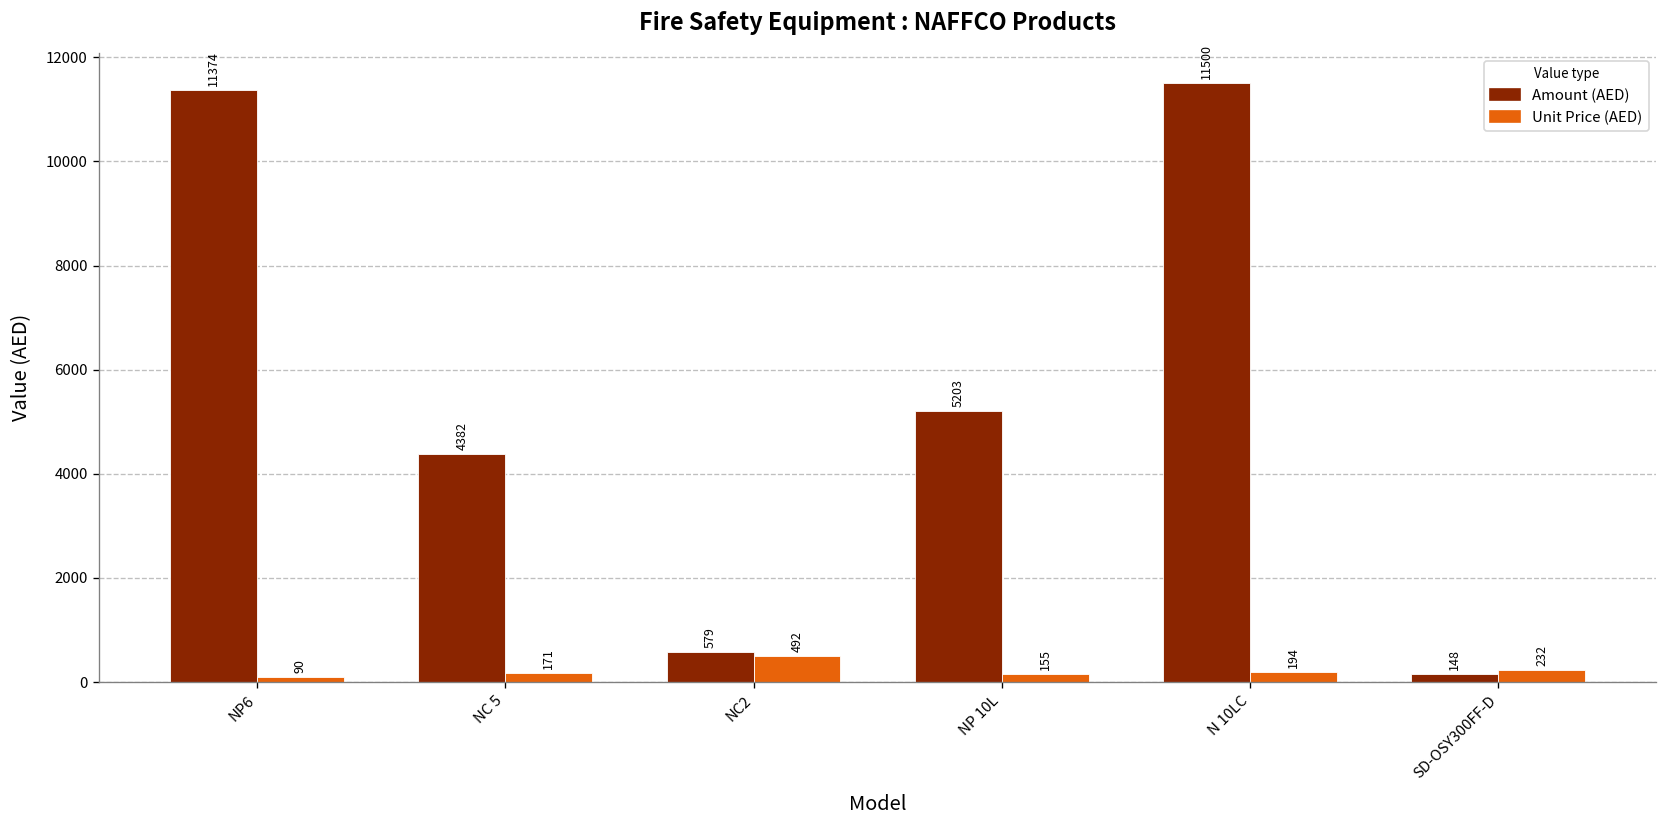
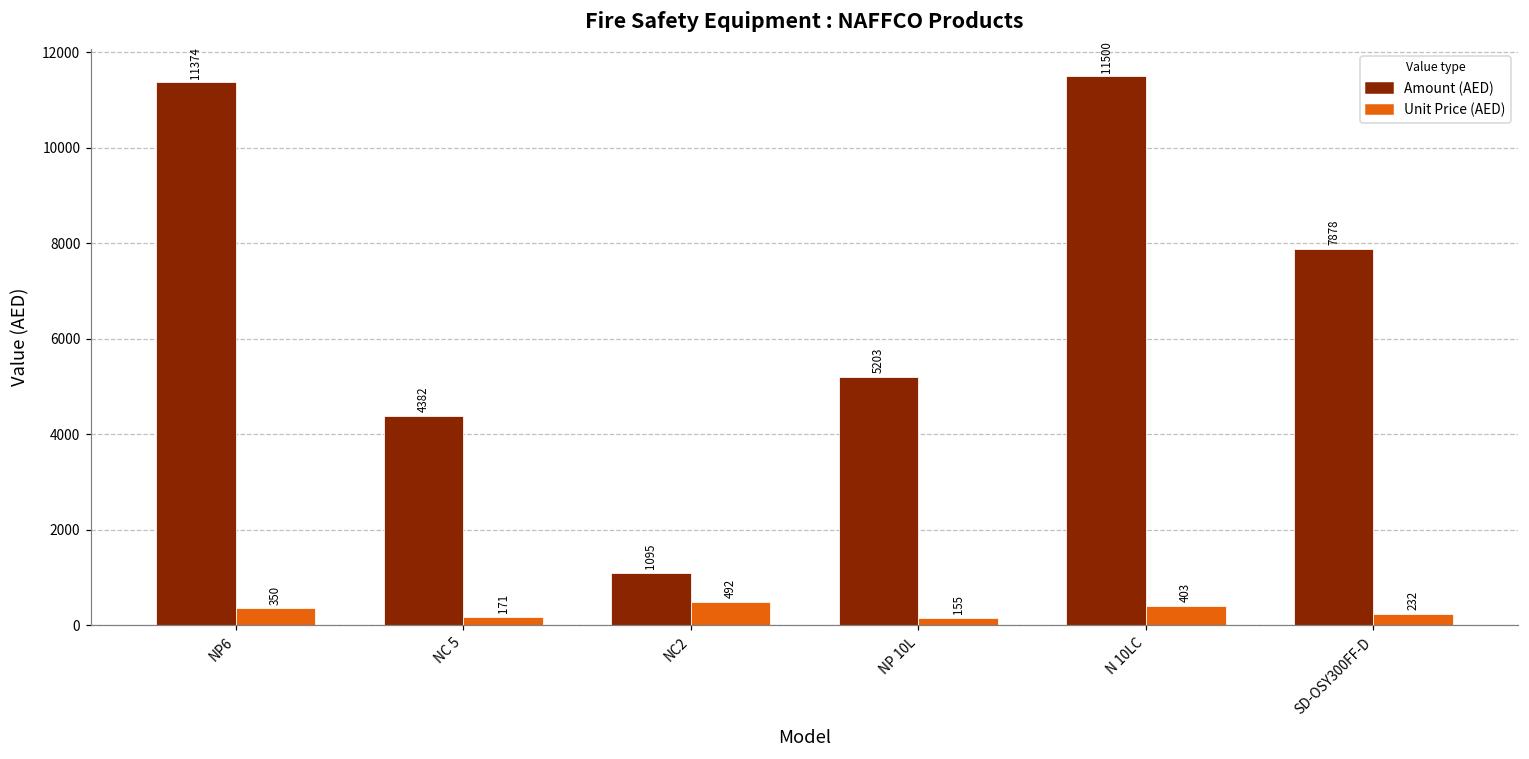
  {
    "Amount (AED)": {
      "NP6": 11374,
      "NC 5": 4382,
-     "NC2": 579,
+     "NC2": 1095,
      "NP 10L": 5203,
      "N 10LC": 11500,
-     "SD-OSY300FF-D": 148
+     "SD-OSY300FF-D": 7878
    },
    "Unit Price (AED)": {
-     "NP6": 90,
+     "NP6": 350,
      "NC 5": 171,
      "NC2": 492,
      "NP 10L": 155,
-     "N 10LC": 194,
+     "N 10LC": 403,
      "SD-OSY300FF-D": 232
    }
  }
